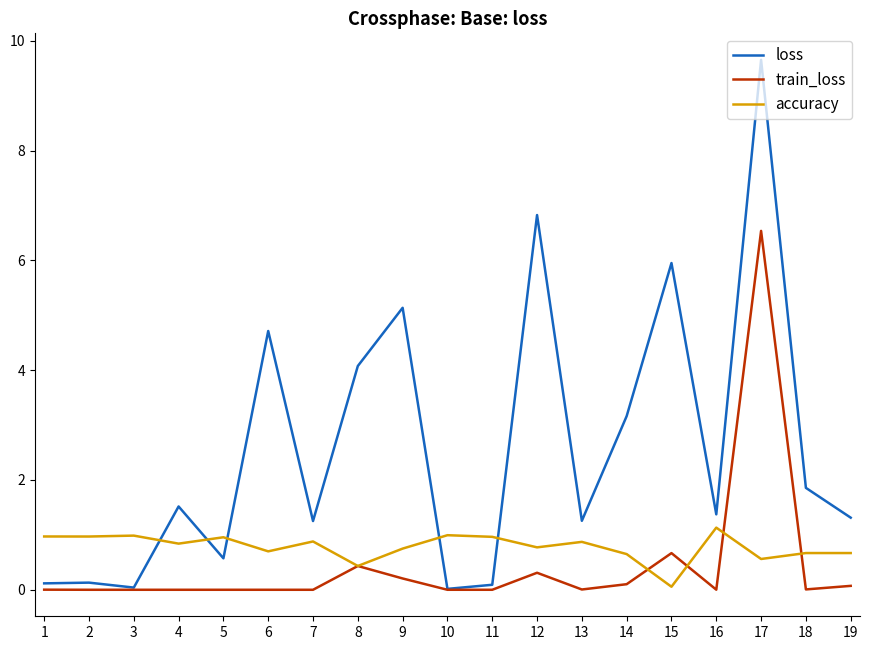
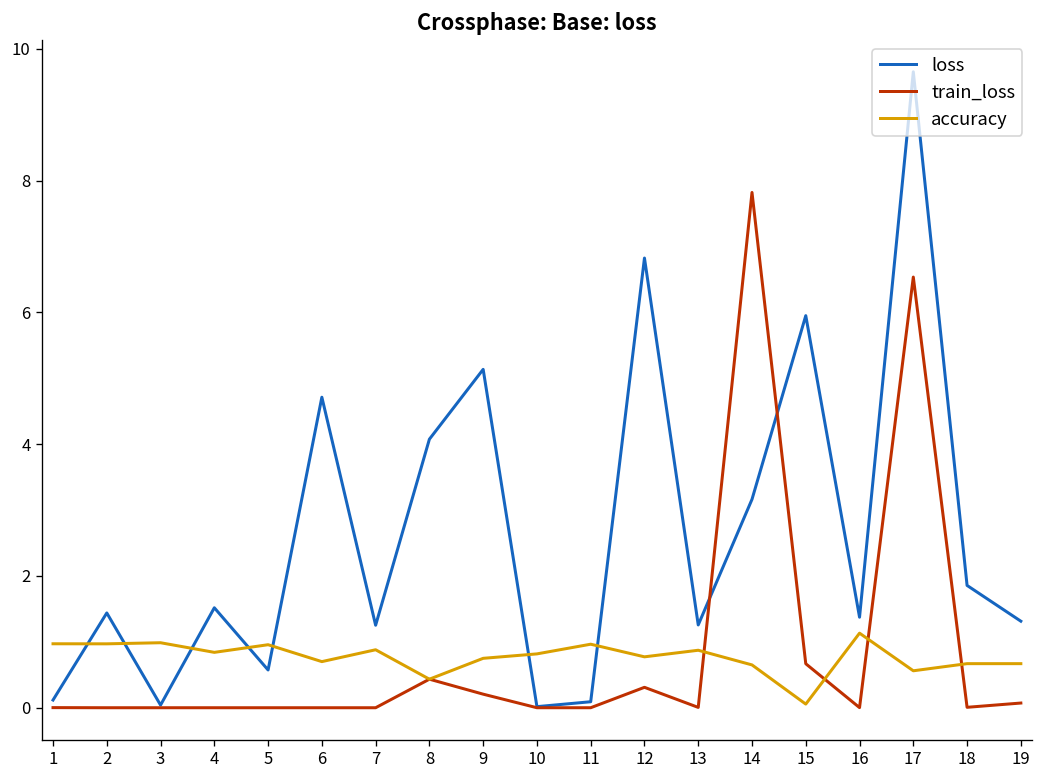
  {
    "loss": {
      "1": 0.1,
-     "2": 0.1,
+     "2": 1.4,
      "4": 1.5,
      "5": 0.6,
      "6": 4.7,
      "7": 1.3,
      "8": 4.1,
      "9": 5.1,
      "11": 0.1,
      "12": 6.8,
      "13": 1.3,
      "14": 3.2,
      "15": 6.0,
      "16": 1.4,
      "18": 1.9,
      "19": 1.3
    },
    "train_loss": {
      "1": 0.0,
      "2": 0.0,
      "4": 0.0,
      "5": 0.0,
      "6": 0.0,
      "7": 0.0,
      "9": 0.2,
      "11": 0.0,
      "12": 0.3,
      "13": 0.0,
-     "14": 0.1,
+     "14": 7.8,
      "15": 0.7,
      "16": 0.0,
      "17": 6.5,
      "18": 0.0,
      "19": 0.1
    },
    "accuracy": {
      "1": 1.0,
      "2": 1.0,
      "3": 1.0,
      "4": 0.8,
      "5": 1.0,
      "6": 0.7,
      "7": 0.9,
      "9": 0.8,
-     "10": 1.0,
+     "10": 0.8,
      "11": 1.0,
      "12": 0.8,
      "13": 0.9,
      "14": 0.6,
      "15": 0.1,
      "16": 1.1,
      "17": 0.6,
      "18": 0.7,
      "19": 0.7
    }
  }
